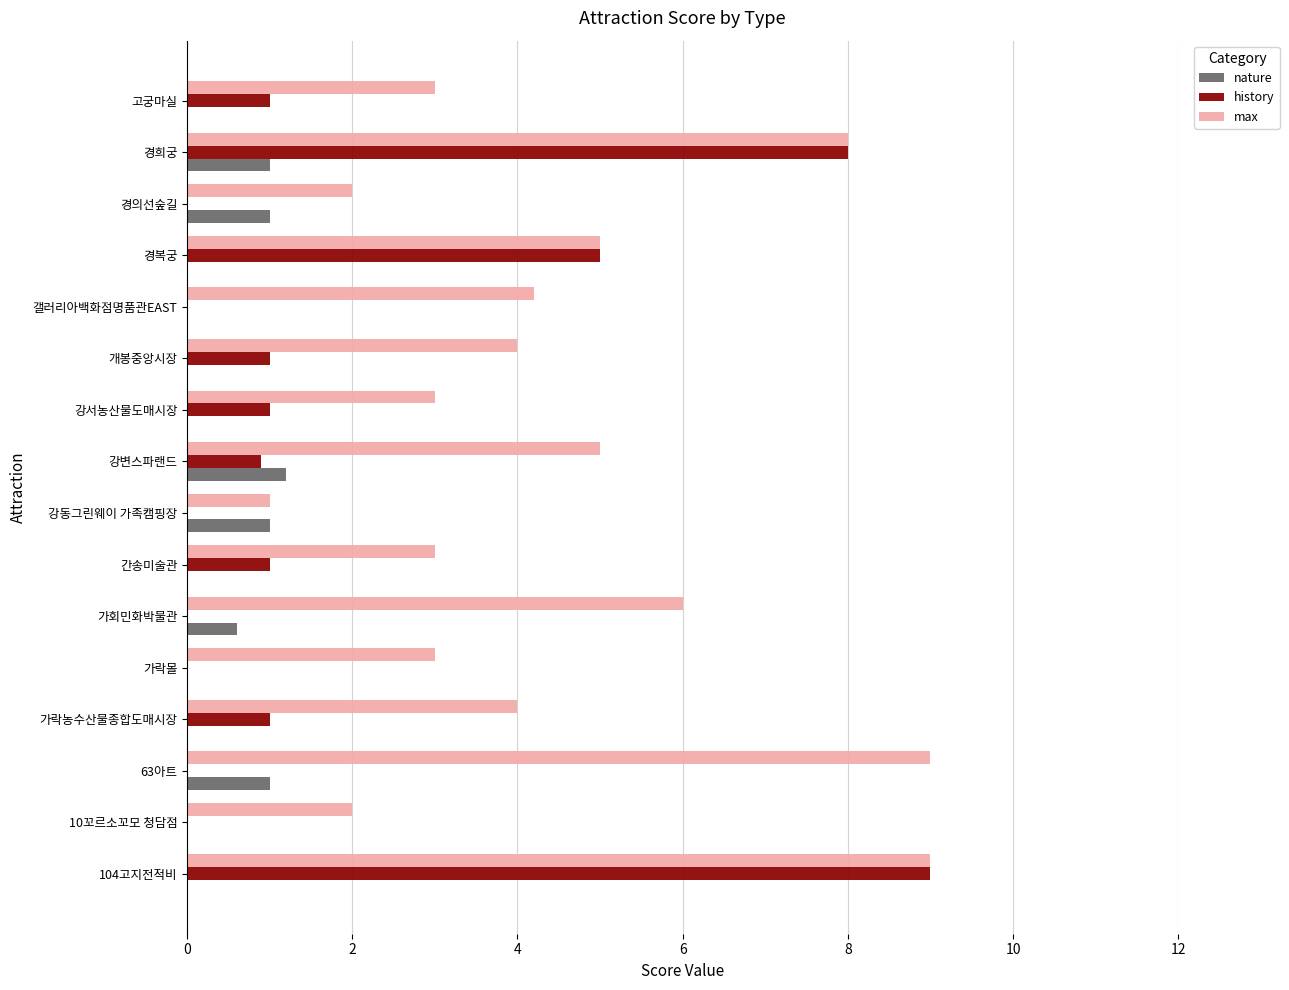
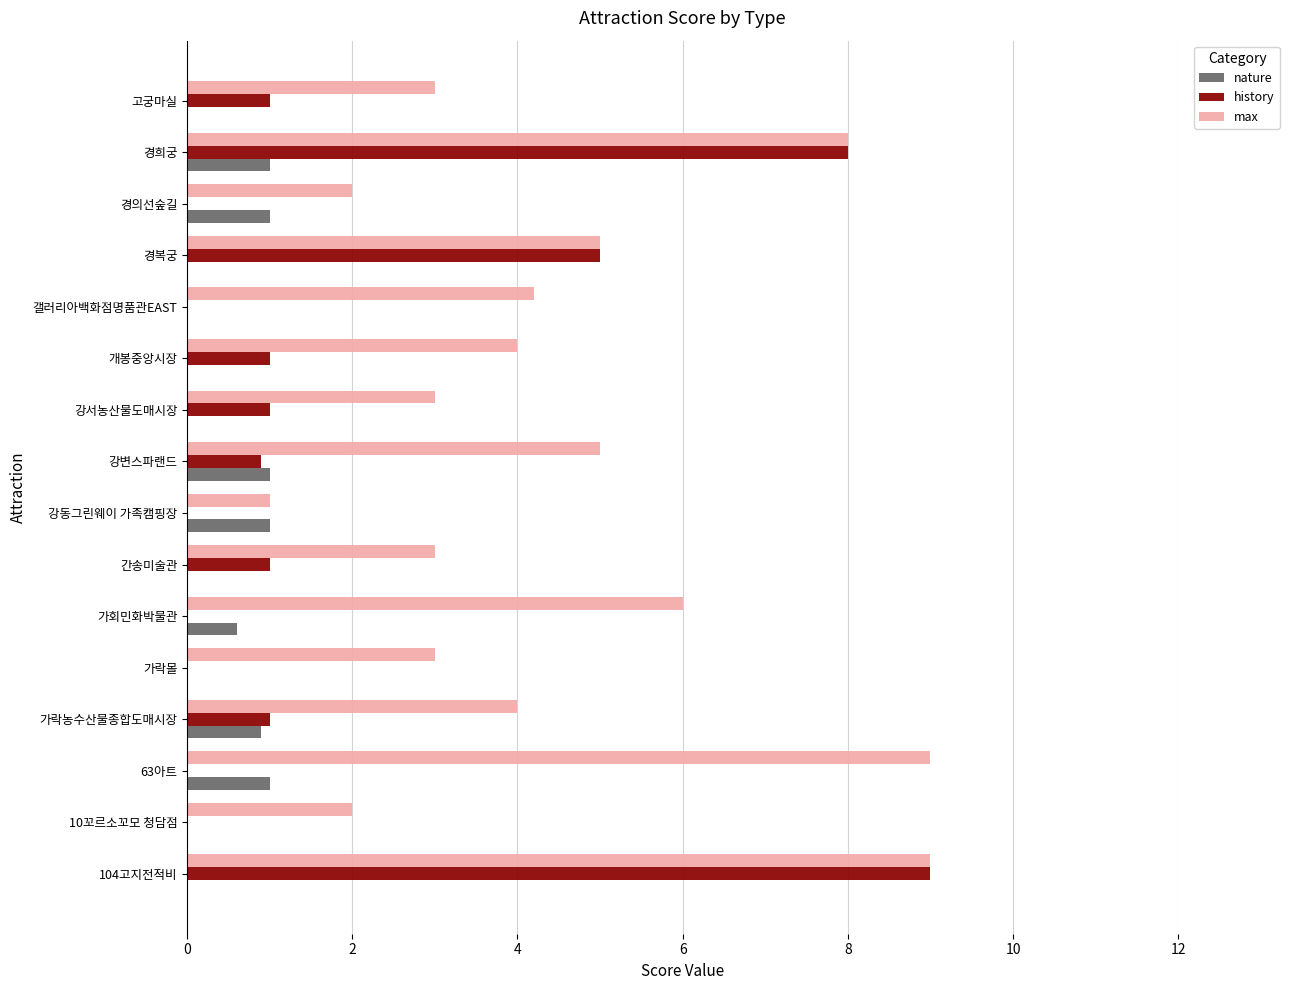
  {
    "nature": {
      "고궁마실": 0.0,
      "경희궁": 1.0,
      "경의선숲길": 1.0,
      "경복궁": 0.0,
      "갤러리아백화점명품관EAST": 0.0,
      "개봉중앙시장": 0.0,
      "강서농산물도매시장": 0.0,
-     "강변스파랜드": 1.2,
+     "강변스파랜드": 1.0,
      "강동그린웨이 가족캠핑장": 1.0,
      "간송미술관": 0.0,
      "가회민화박물관": 0.6,
      "가락몰": 0.0,
-     "가락농수산물종합도매시장": 0.0,
+     "가락농수산물종합도매시장": 0.9,
      "63아트": 1.0,
      "10꼬르소꼬모 청담점": 0.0,
      "104고지전적비": 0.0
    },
    "history": {
      "고궁마실": 1.0,
      "경희궁": 8.0,
      "경의선숲길": 0.0,
      "경복궁": 5.0,
      "갤러리아백화점명품관EAST": 0.0,
      "개봉중앙시장": 1.0,
      "강서농산물도매시장": 1.0,
      "강변스파랜드": 0.9,
      "강동그린웨이 가족캠핑장": 0.0,
      "간송미술관": 1.0,
      "가회민화박물관": 0.0,
      "가락몰": 0.0,
      "가락농수산물종합도매시장": 1.0,
      "63아트": 0.0,
      "10꼬르소꼬모 청담점": 0.0,
      "104고지전적비": 9.0
    },
    "max": {
      "고궁마실": 3.0,
      "경희궁": 8.0,
      "경의선숲길": 2.0,
      "경복궁": 5.0,
      "갤러리아백화점명품관EAST": 4.2,
      "개봉중앙시장": 4.0,
      "강서농산물도매시장": 3.0,
      "강변스파랜드": 5.0,
      "강동그린웨이 가족캠핑장": 1.0,
      "간송미술관": 3.0,
      "가회민화박물관": 6.0,
      "가락몰": 3.0,
      "가락농수산물종합도매시장": 4.0,
      "63아트": 9.0,
      "10꼬르소꼬모 청담점": 2.0,
      "104고지전적비": 9.0
    }
  }
